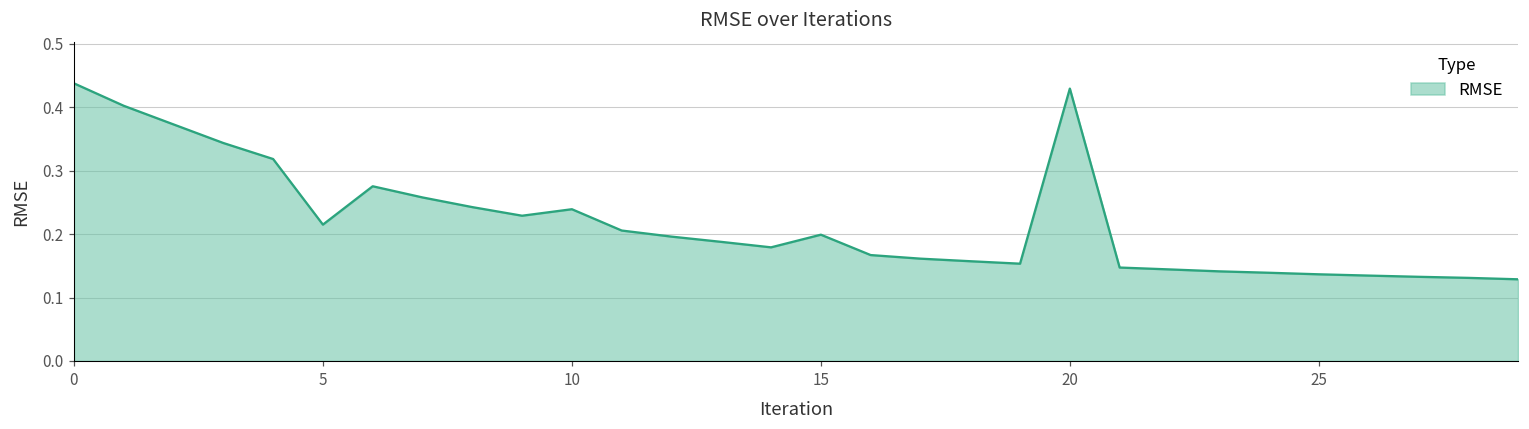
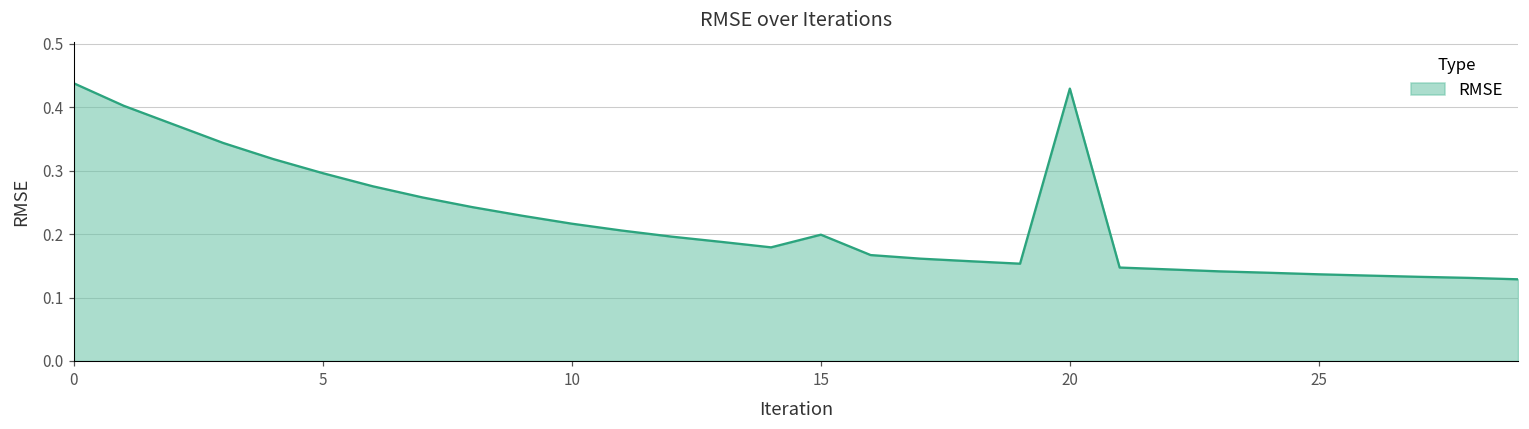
  {
    "0": 0.44,
-   "5": 0.21,
-   "10": 0.24,
+   "5": 0.30,
+   "10": 0.22,
    "15": 0.20,
    "20": 0.43,
    "25": 0.14
  }
